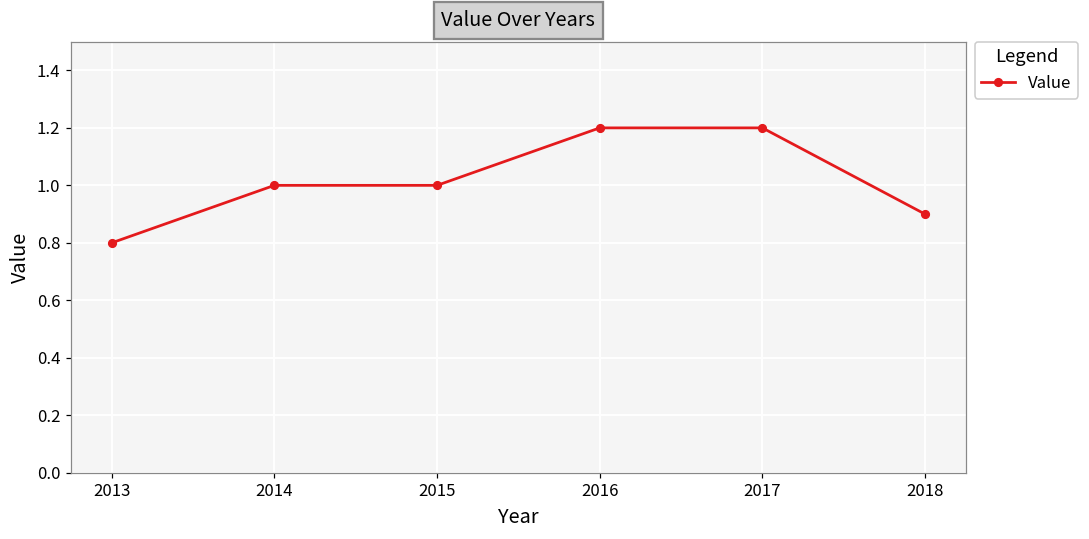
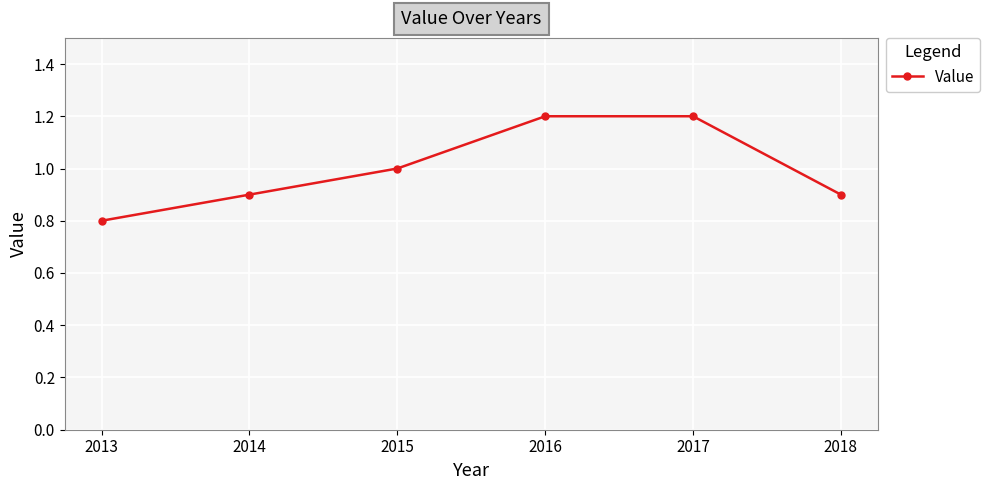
  {
    "2013": 0.8,
-   "2014": 1.0,
+   "2014": 0.9,
    "2015": 1.0,
    "2016": 1.2,
    "2017": 1.2,
    "2018": 0.9
  }
